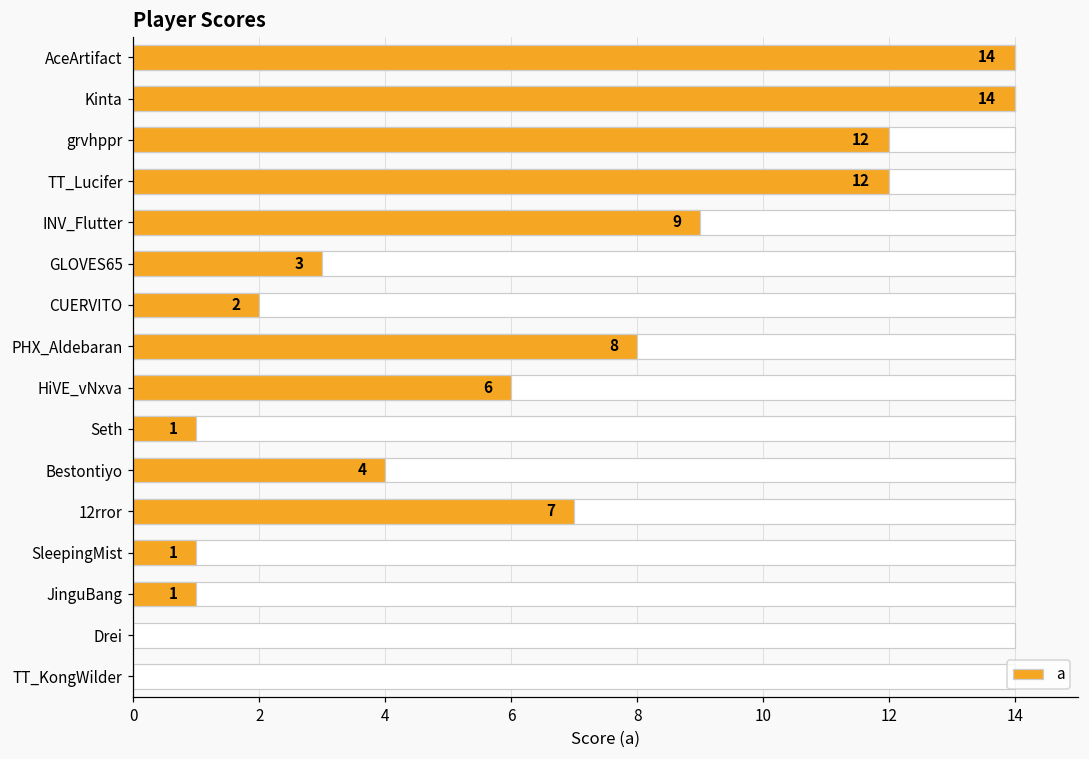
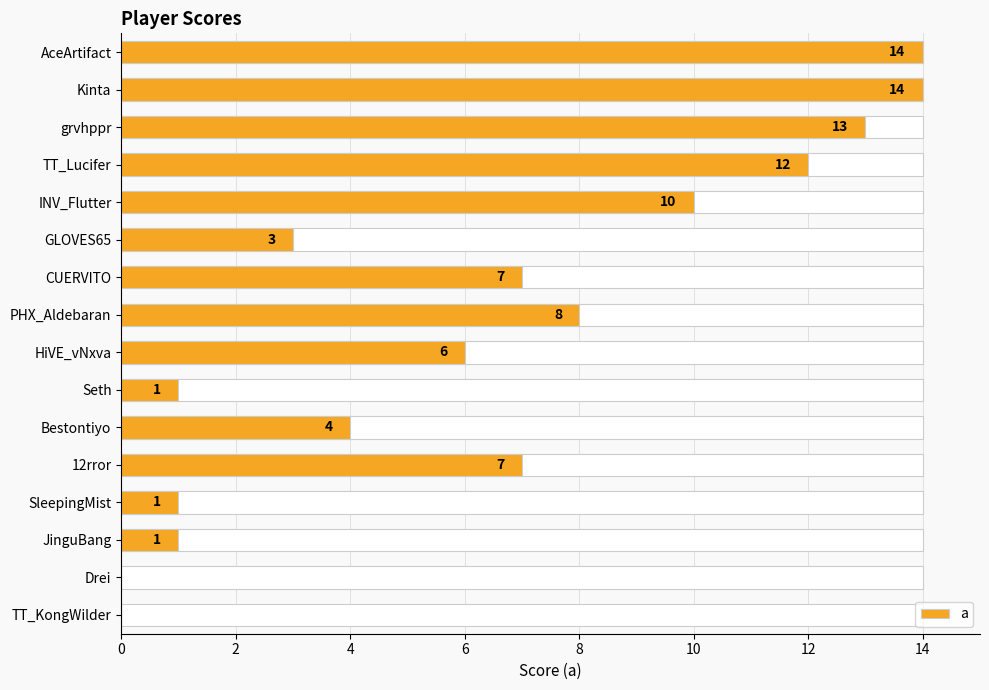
  {
    "a": {
      "AceArtifact": 14,
      "Kinta": 14,
-     "grvhppr": 12,
-     "INV_Flutter": 9,
-     "CUERVITO": 2
+     "grvhppr": 13,
+     "INV_Flutter": 10,
+     "CUERVITO": 7
    }
  }
